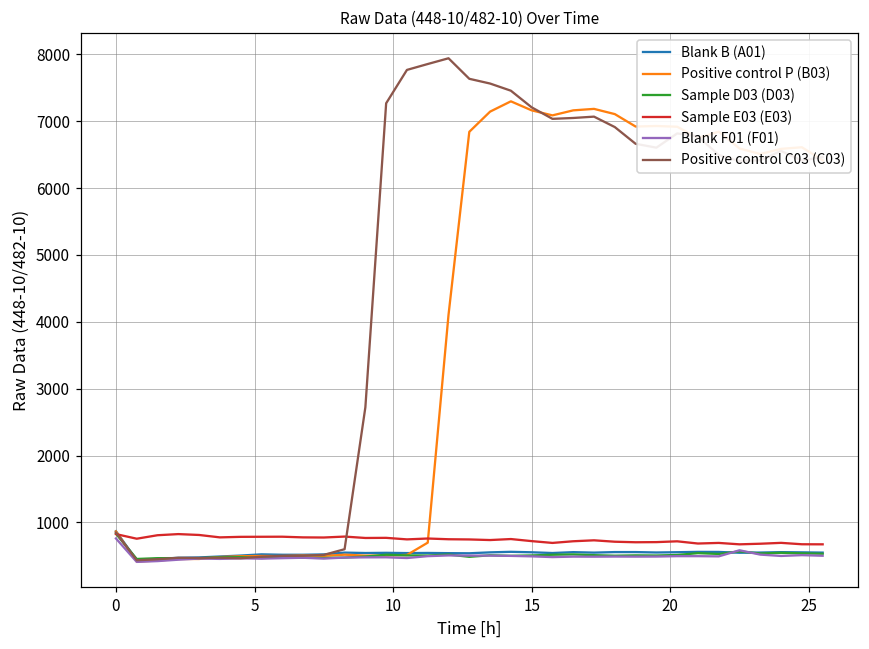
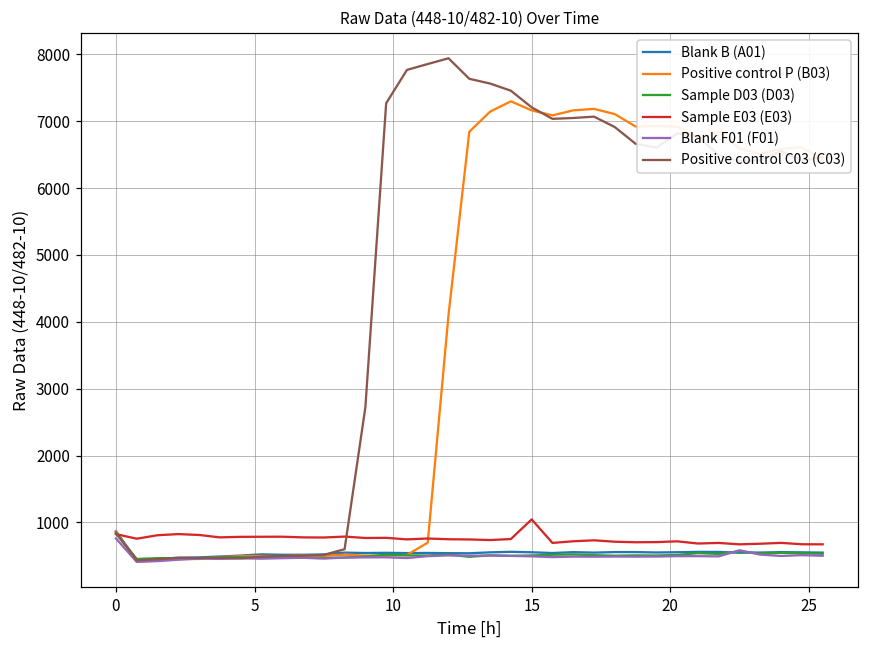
  {
    "Blank B (A01)": {
      "15": 600
    },
    "Positive control P (B03)": {
      "15": 7200
    },
    "Sample E03 (E03)": {
-     "15": 700
+     "15": 1000
    },
    "Blank F01 (F01)": {
      "0": 800
    },
    "Positive control C03 (C03)": {
      "15": 7200
    }
  }
